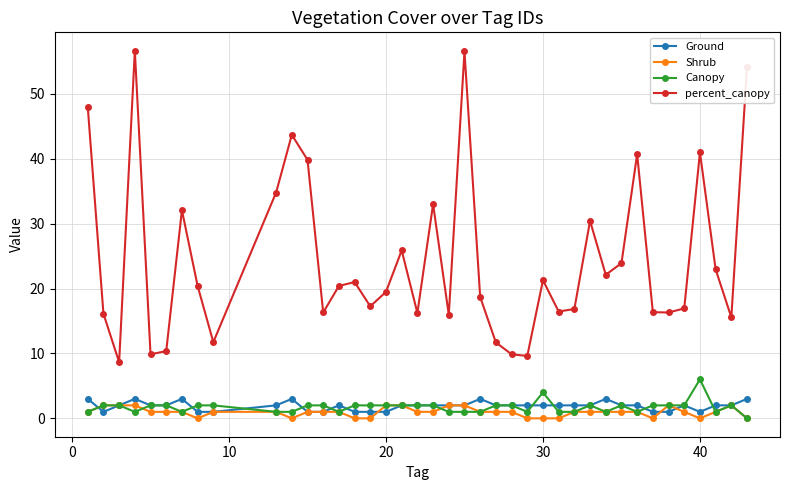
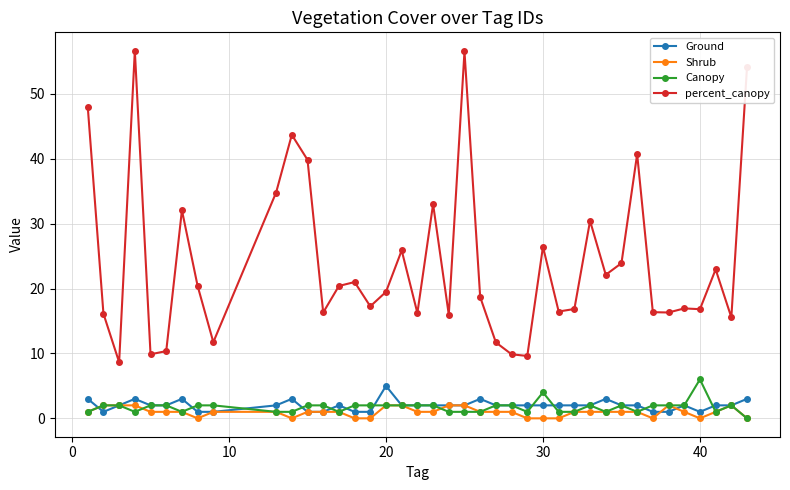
  {
    "Ground": {
-     "20": 1,
+     "20": 5,
      "30": 2,
      "40": 1
    },
    "Shrub": {
      "30": 0,
      "40": 0
    },
    "Canopy": {
      "30": 4,
      "40": 6
    },
    "percent_canopy": {
      "20": 19,
-     "30": 21,
-     "40": 41
+     "30": 26,
+     "40": 17
    }
  }
